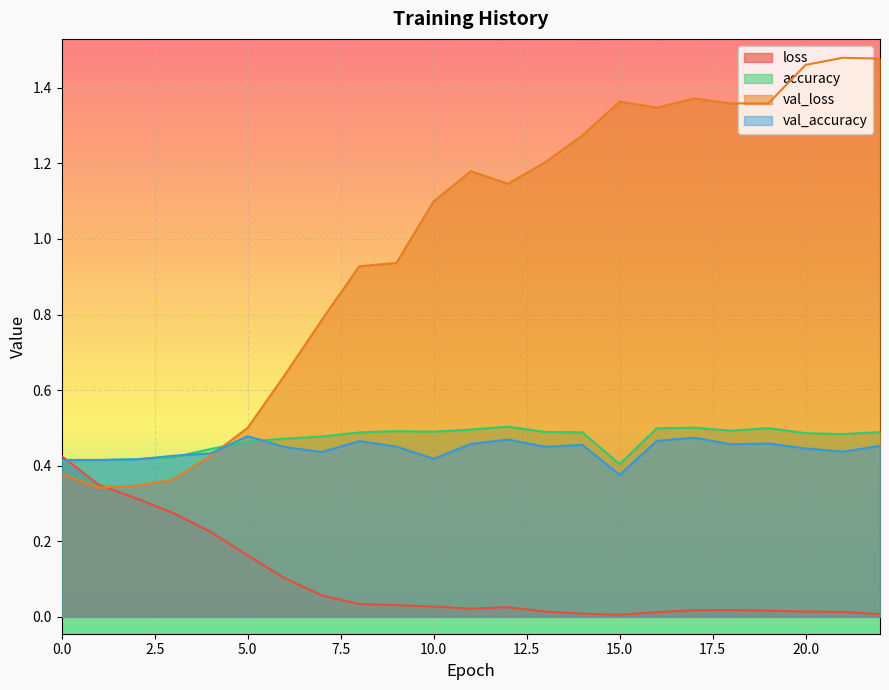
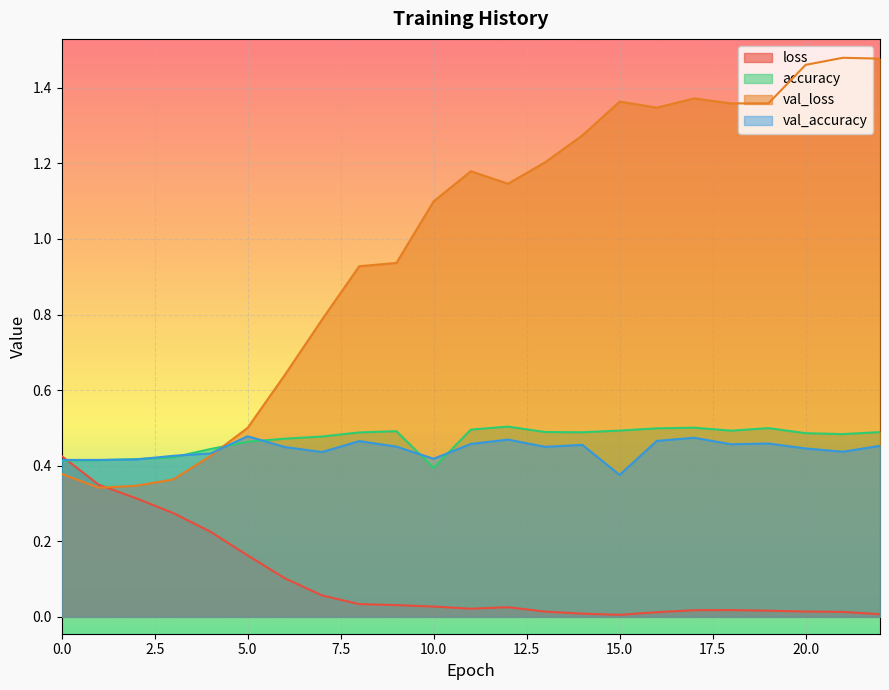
  {
    "accuracy": {
      "5.0": 0.46,
-     "10.0": 0.49,
-     "15.0": 0.40,
+     "10.0": 0.39,
+     "15.0": 0.49,
      "20.0": 0.49
    },
    "val_accuracy": {
      "5.0": 0.48,
      "10.0": 0.42,
      "15.0": 0.38,
      "20.0": 0.45
    }
  }
